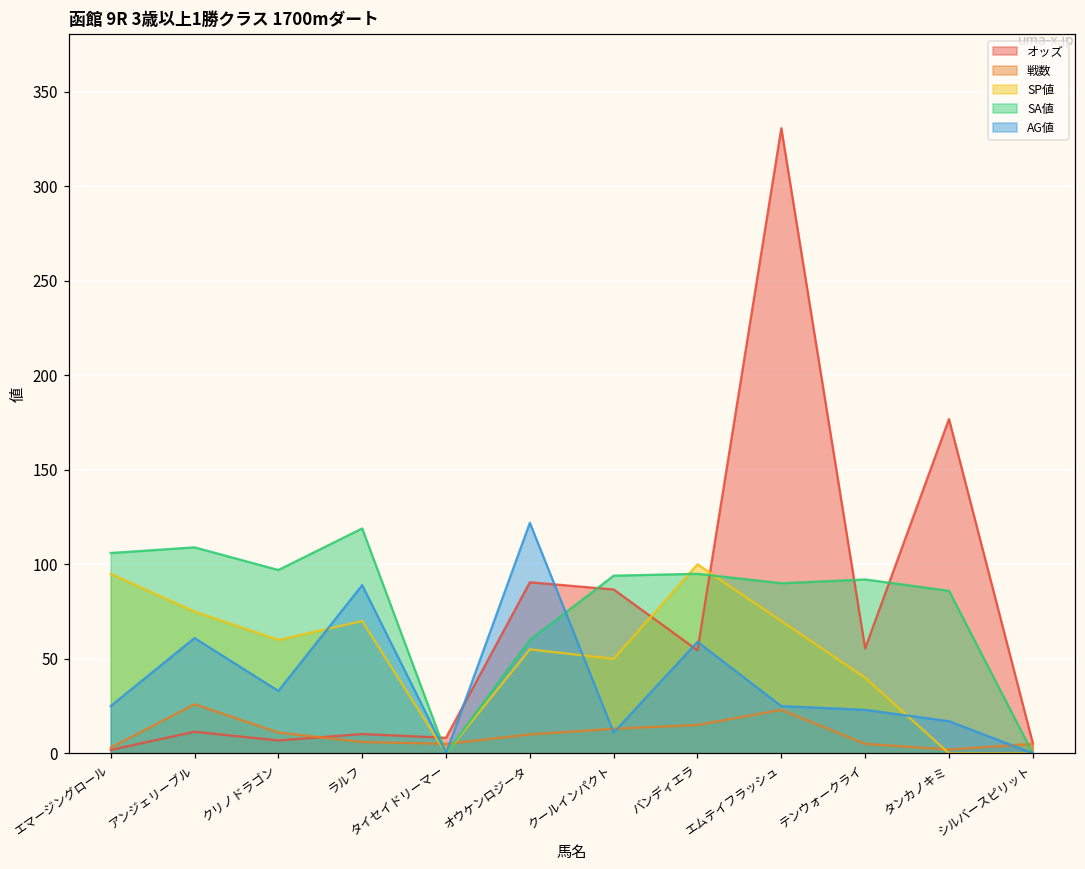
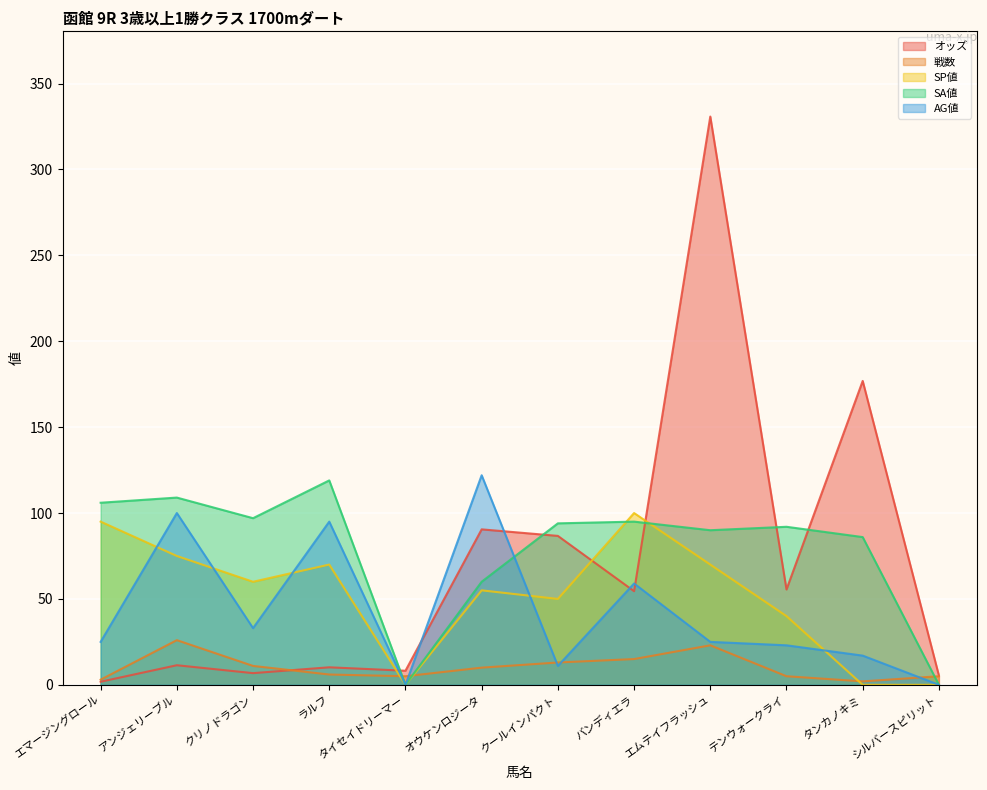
  {
    "SA値": {
      "エマージングロール": 106,
      "アンジェリーブル": 109,
      "クリノドラゴン": 97,
      "ラルフ": 119,
      "オウケンロジータ": 60,
      "クールインパクト": 94,
      "バンディエラ": 95,
      "エムテイフラッシュ": 90,
      "テンウォークライ": 92,
      "タンカノキミ": 86
    },
    "AG値": {
      "エマージングロール": 25,
-     "アンジェリーブル": 61,
+     "アンジェリーブル": 100,
      "クリノドラゴン": 33,
-     "ラルフ": 89,
+     "ラルフ": 95,
      "オウケンロジータ": 122,
      "クールインパクト": 11,
      "バンディエラ": 59,
      "エムテイフラッシュ": 25,
      "テンウォークライ": 23,
      "タンカノキミ": 17
    }
  }
